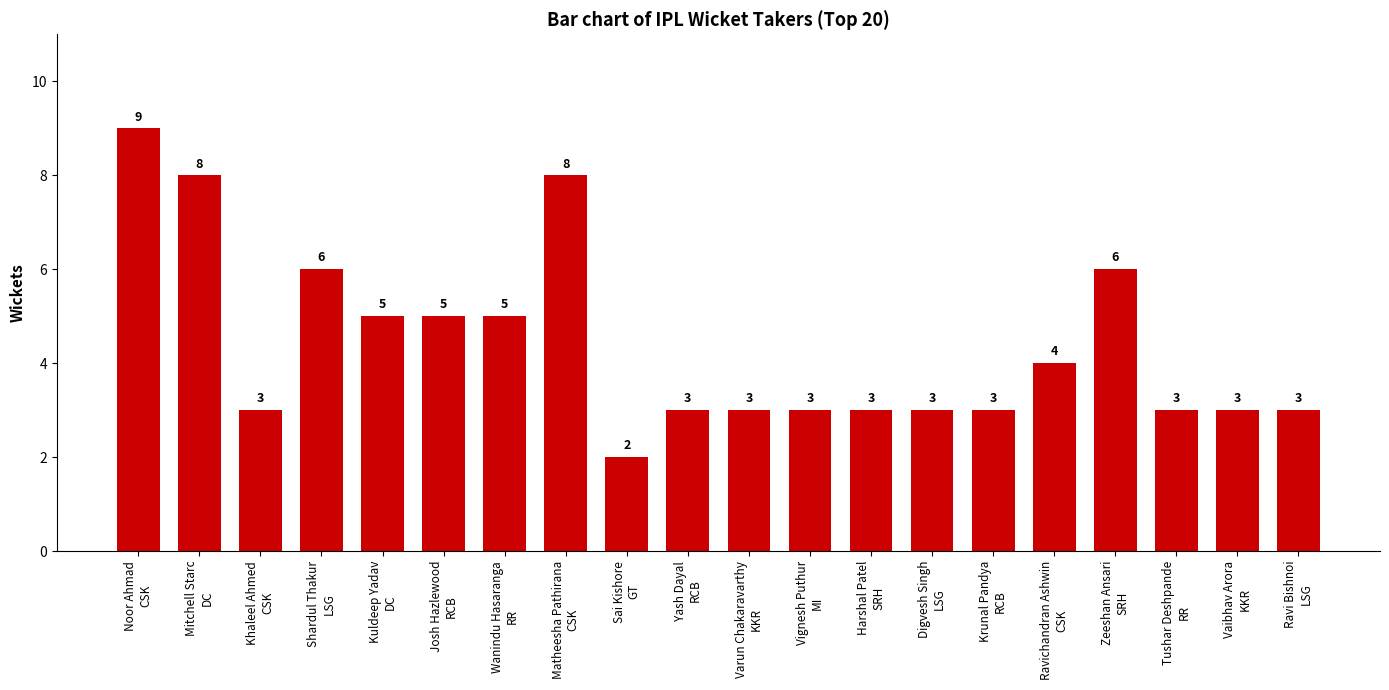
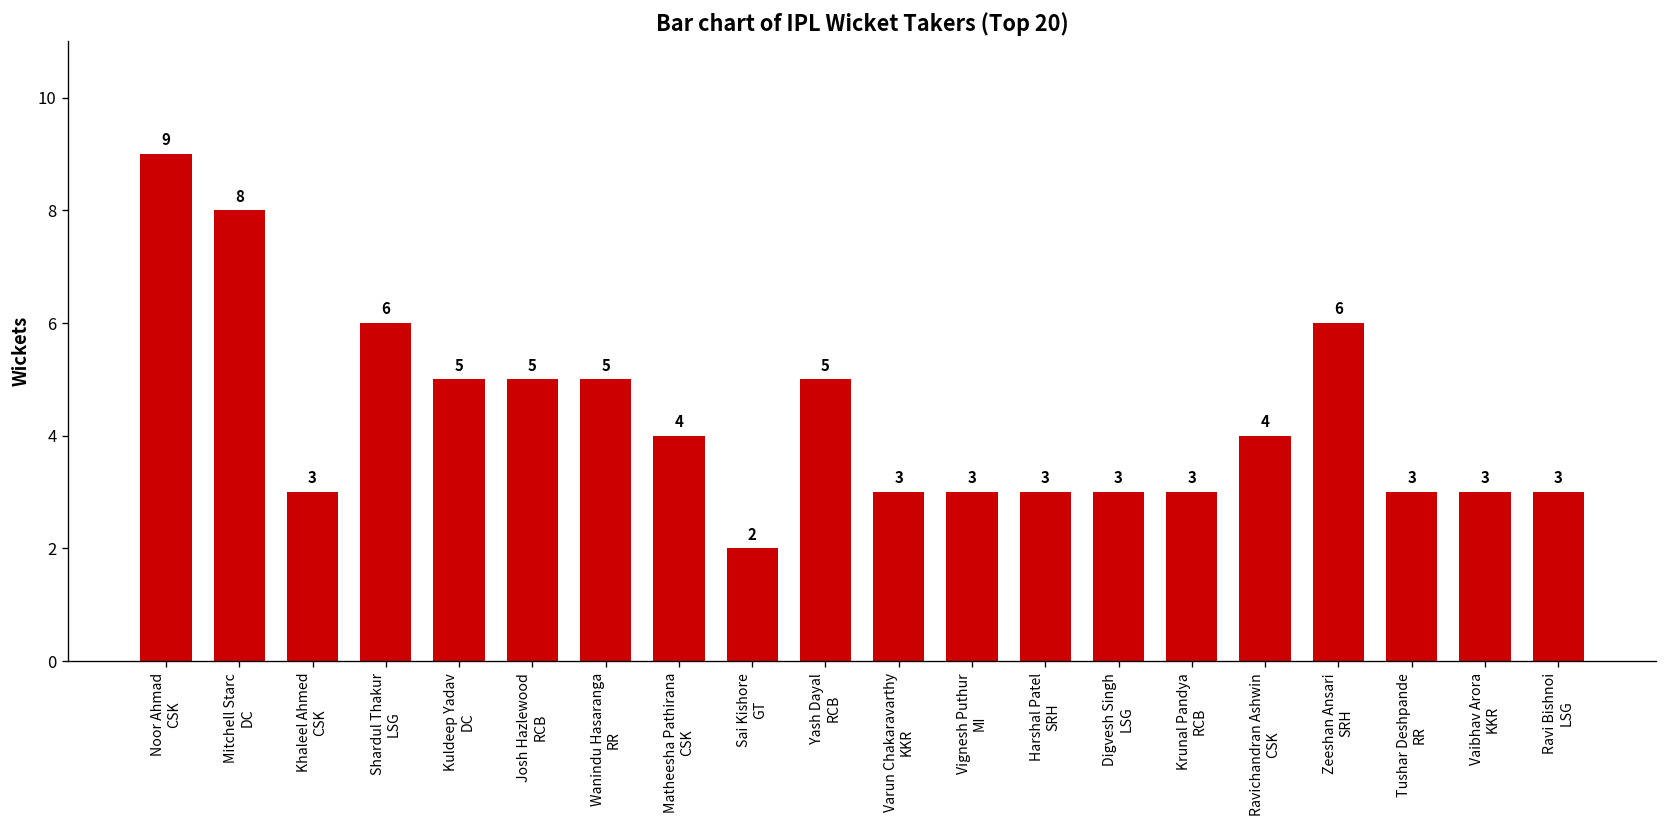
  {
    "Noor Ahmad CSK": 9,
    "Mitchell Starc DC": 8,
    "Khaleel Ahmed CSK": 3,
    "Shardul Thakur LSG": 6,
    "Kuldeep Yadav DC": 5,
    "Josh Hazlewood RCB": 5,
    "Wanindu Hasaranga RR": 5,
-   "Matheesha Pathirana CSK": 8,
+   "Matheesha Pathirana CSK": 4,
    "Sai Kishore GT": 2,
-   "Yash Dayal RCB": 3,
+   "Yash Dayal RCB": 5,
    "Varun Chakaravarthy KKR": 3,
    "Vignesh Puthur MI": 3,
    "Harshal Patel SRH": 3,
    "Digvesh Singh LSG": 3,
    "Krunal Pandya RCB": 3,
    "Ravichandran Ashwin CSK": 4,
    "Zeeshan Ansari SRH": 6,
    "Tushar Deshpande RR": 3,
    "Vaibhav Arora KKR": 3,
    "Ravi Bishnoi LSG": 3
  }
